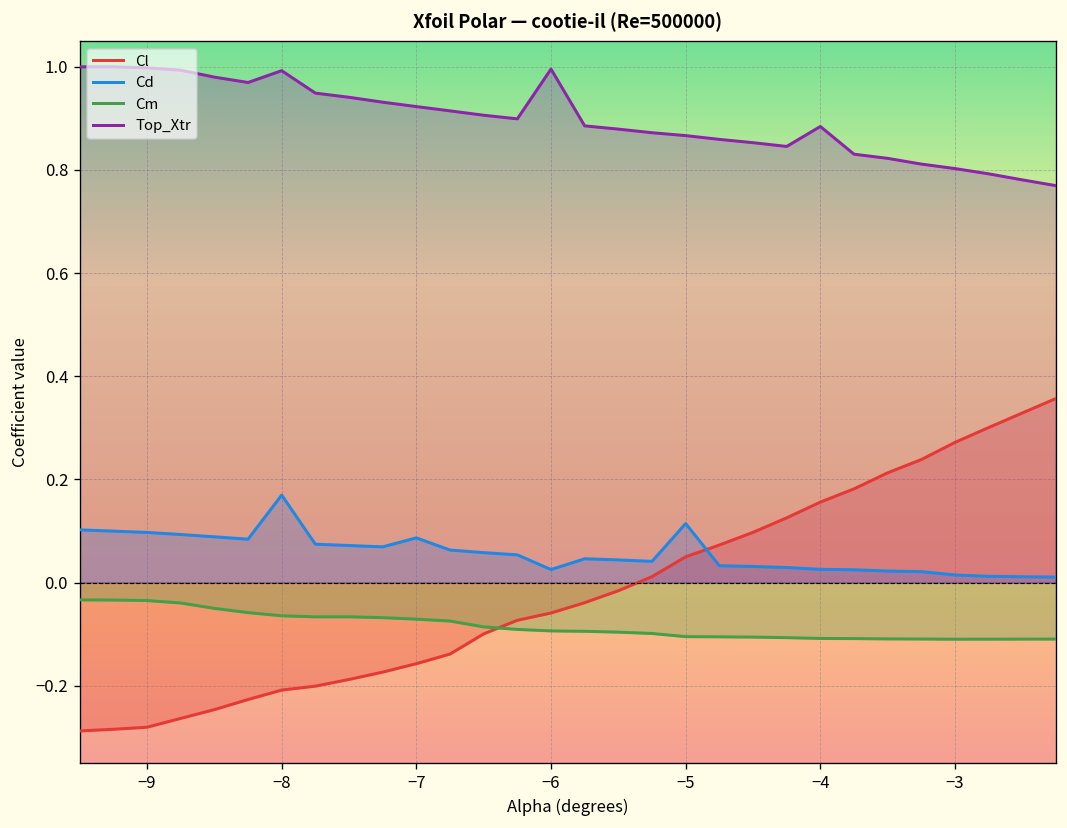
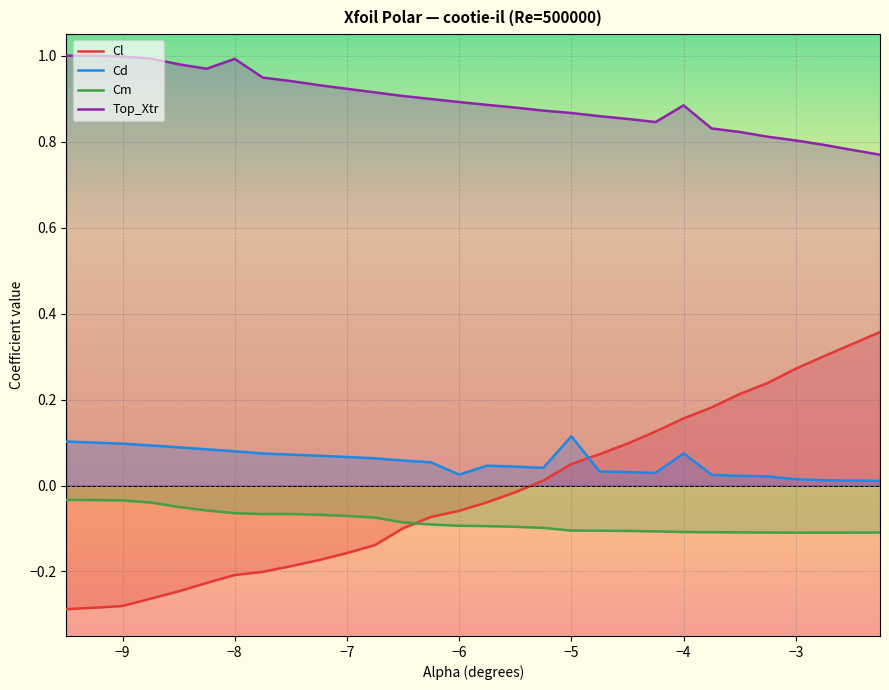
  {
    "Cd": {
      "−9": 0.10,
-     "−8": 0.17,
-     "−7": 0.09,
+     "−8": 0.08,
+     "−7": 0.07,
      "−6": 0.03,
      "−5": 0.11,
-     "−4": 0.03,
+     "−4": 0.07,
      "−3": 0.01
    },
    "Top_Xtr": {
      "−8": 0.99,
      "−7": 0.92,
-     "−6": 1.00,
+     "−6": 0.89,
      "−5": 0.87,
      "−4": 0.88,
      "−3": 0.80
    }
  }
